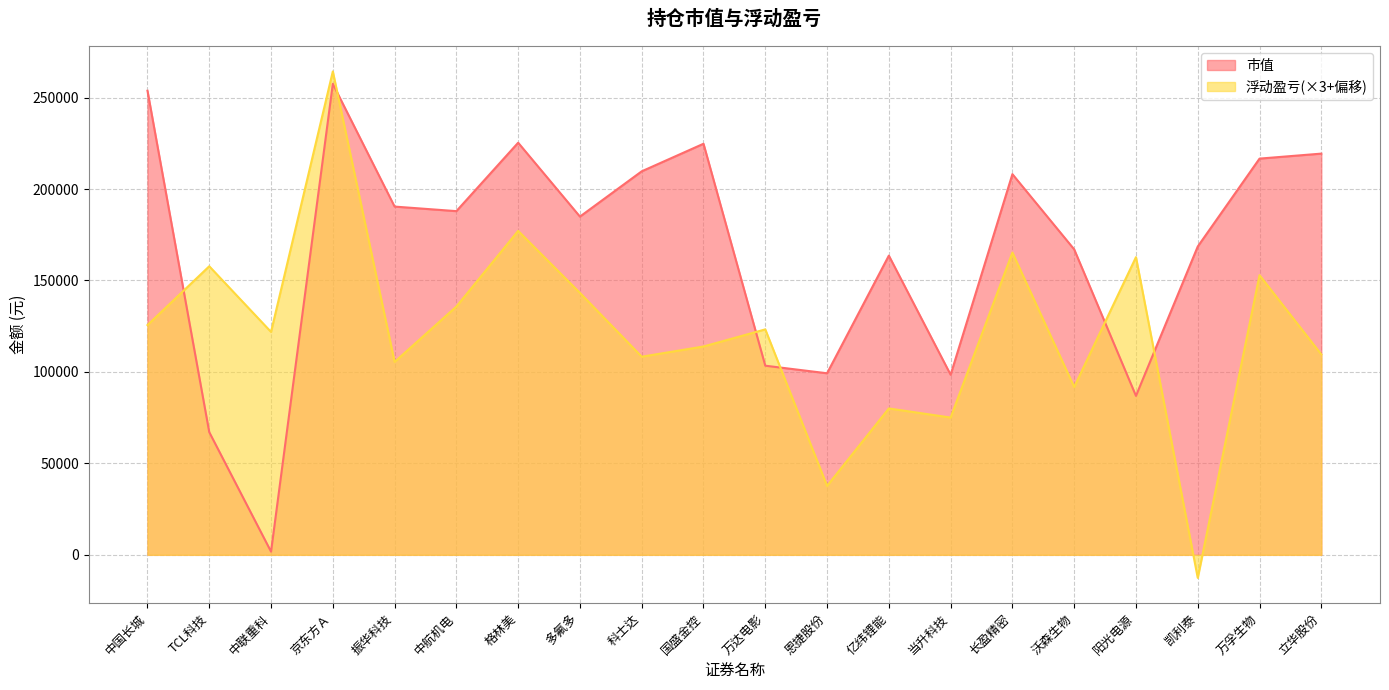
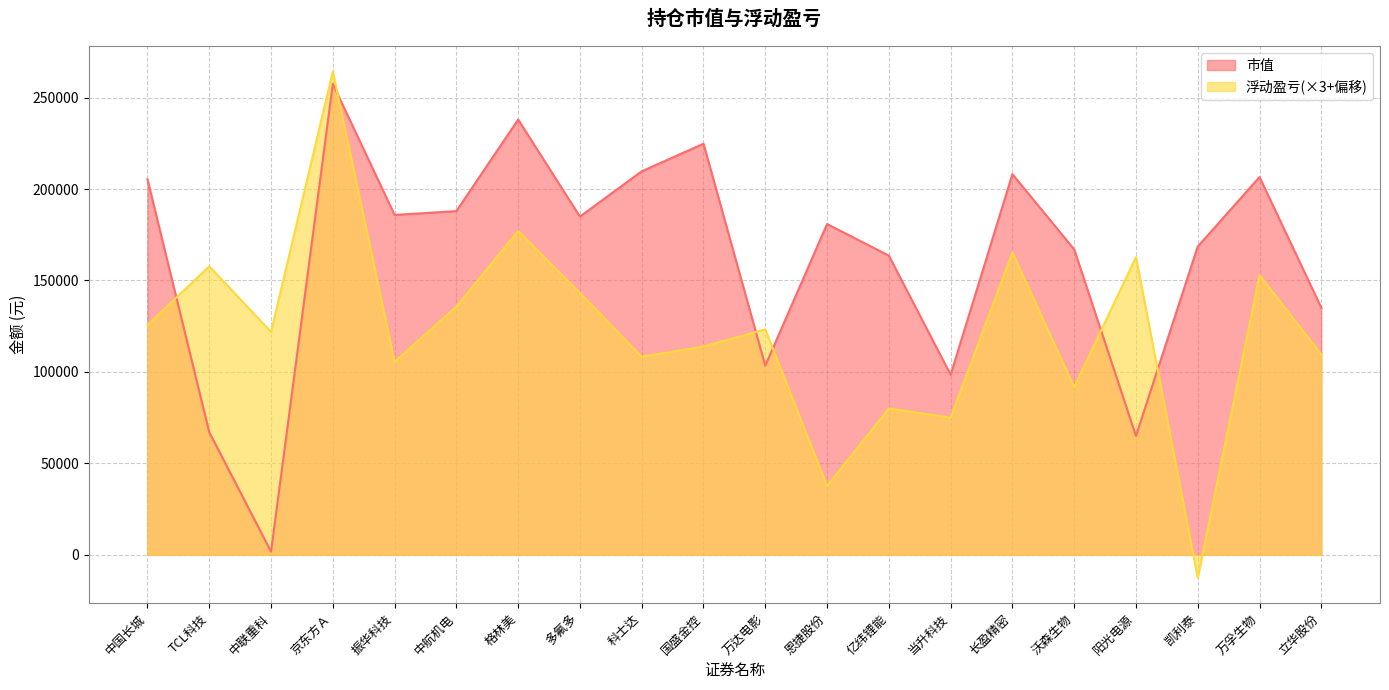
  {
    "市值": {
-     "中国长城": 254000,
+     "中国长城": 205000,
      "TCL科技": 67000,
      "中联重科": 2000,
      "京东方Ａ": 258000,
-     "振华科技": 190000,
+     "振华科技": 186000,
      "中航机电": 188000,
-     "格林美": 225000,
+     "格林美": 238000,
      "多氟多": 185000,
      "科士达": 210000,
      "国盛金控": 225000,
      "万达电影": 103000,
-     "恩捷股份": 99000,
+     "恩捷股份": 181000,
      "亿纬锂能": 164000,
      "当升科技": 98000,
      "长盈精密": 208000,
      "沃森生物": 167000,
-     "阳光电源": 87000,
+     "阳光电源": 65000,
      "凯利泰": 169000,
-     "万孚生物": 217000,
-     "立华股份": 219000
+     "万孚生物": 207000,
+     "立华股份": 135000
    }
  }
